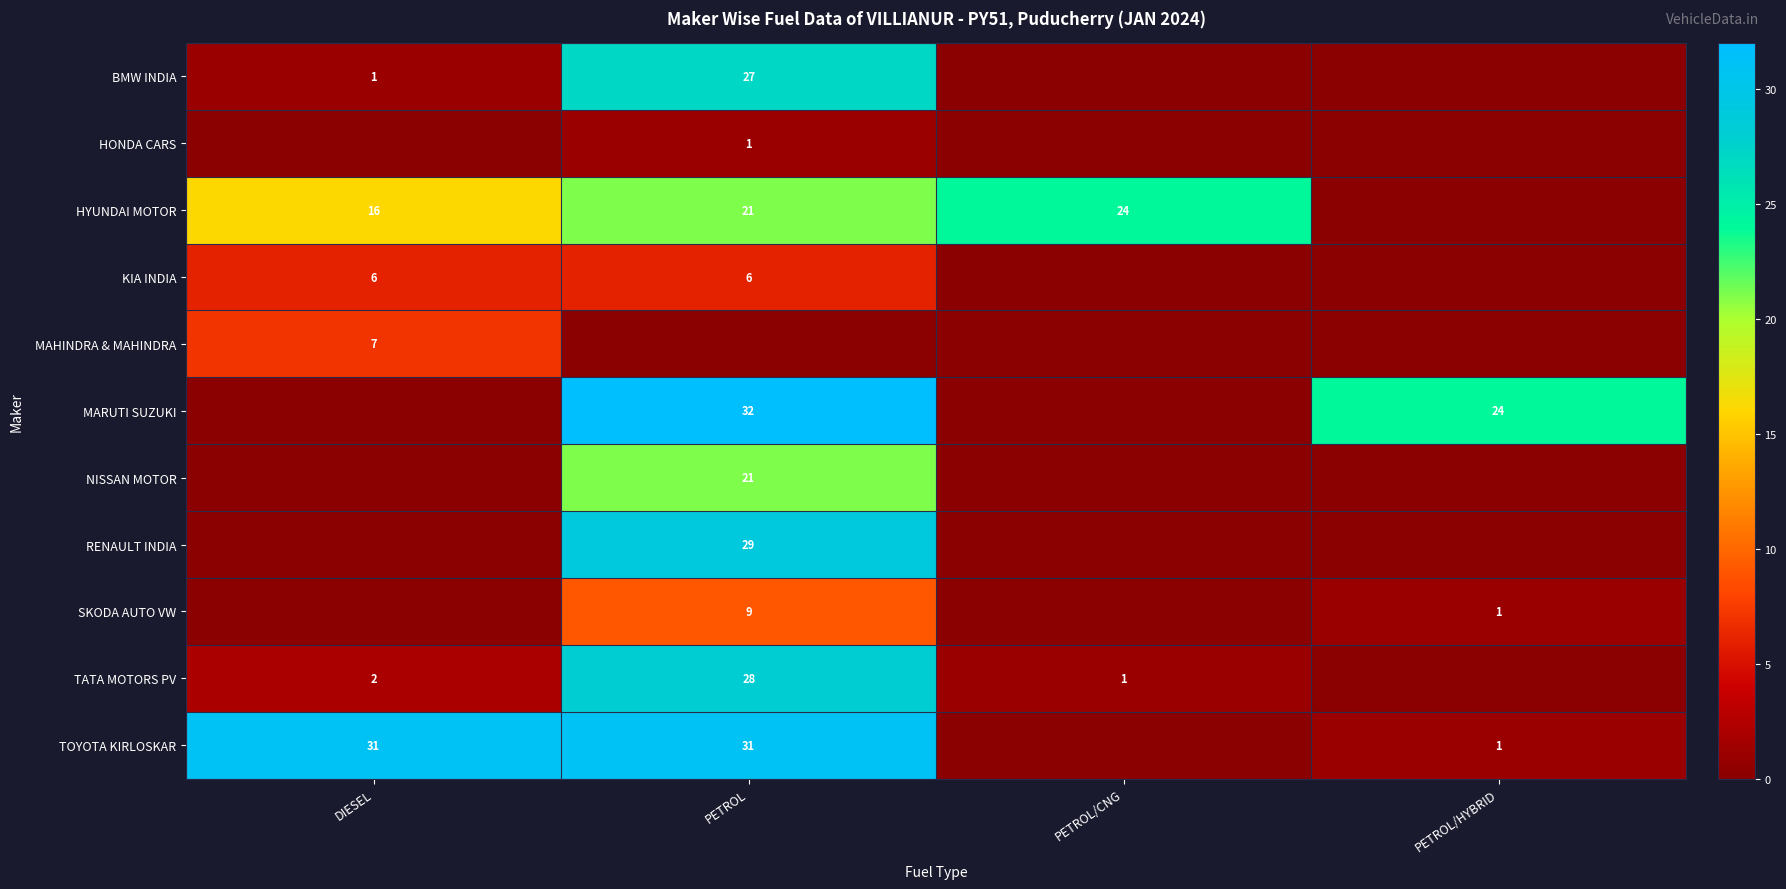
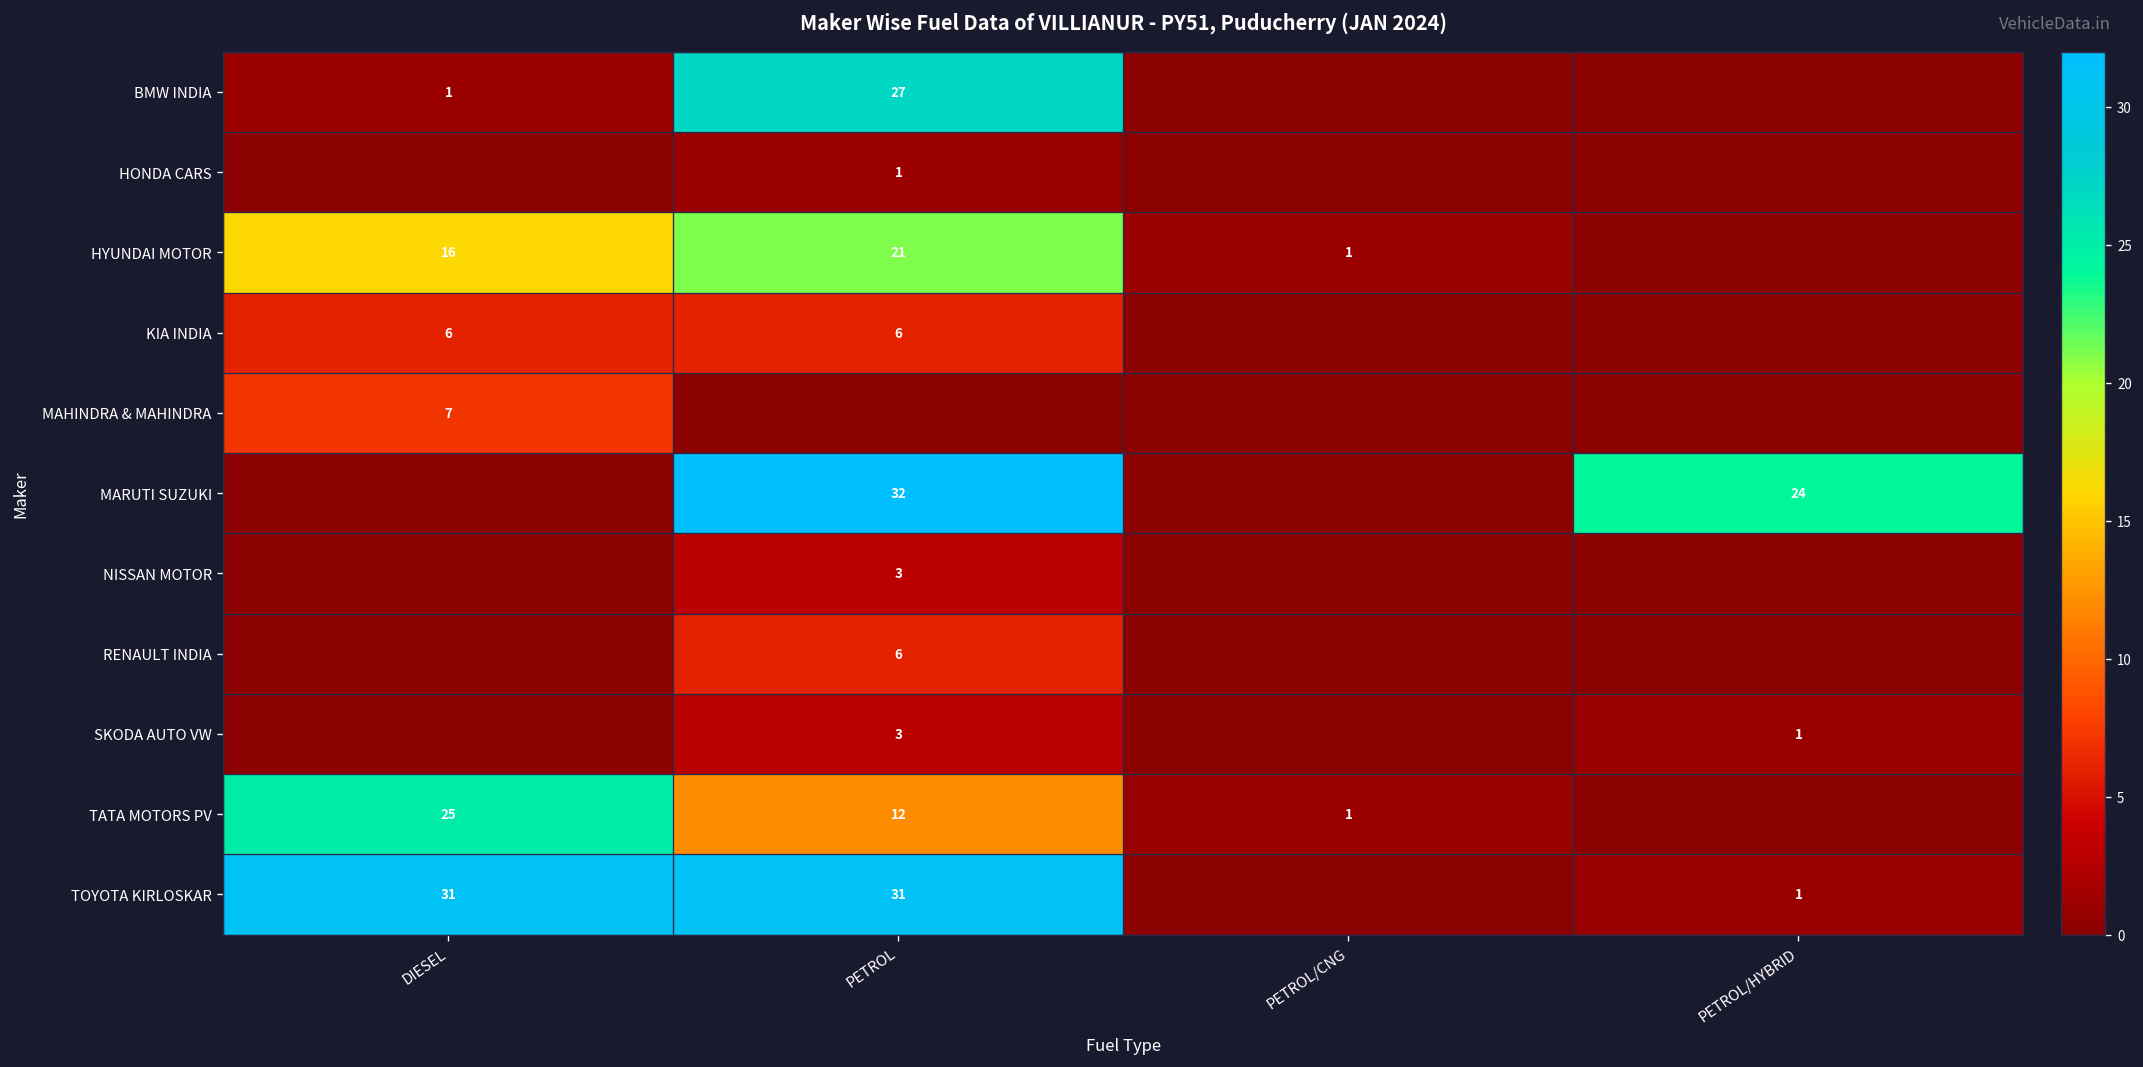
  {
    "BMW INDIA": {
      "DIESEL": 1,
      "PETROL": 27
    },
    "HONDA CARS": {
      "PETROL": 1
    },
    "HYUNDAI MOTOR": {
      "DIESEL": 16,
      "PETROL": 21,
-     "PETROL/CNG": 24
+     "PETROL/CNG": 1
    },
    "KIA INDIA": {
      "DIESEL": 6,
      "PETROL": 6
    },
    "MAHINDRA & MAHINDRA": {
      "DIESEL": 7
    },
    "MARUTI SUZUKI": {
      "PETROL": 32,
      "PETROL/HYBRID": 24
    },
    "NISSAN MOTOR": {
-     "PETROL": 21
+     "PETROL": 3
    },
    "RENAULT INDIA": {
-     "PETROL": 29
+     "PETROL": 6
    },
    "SKODA AUTO VW": {
-     "PETROL": 9,
+     "PETROL": 3,
      "PETROL/HYBRID": 1
    },
    "TATA MOTORS PV": {
-     "DIESEL": 2,
-     "PETROL": 28,
+     "DIESEL": 25,
+     "PETROL": 12,
      "PETROL/CNG": 1
    },
    "TOYOTA KIRLOSKAR": {
      "DIESEL": 31,
      "PETROL": 31,
      "PETROL/HYBRID": 1
    }
  }
